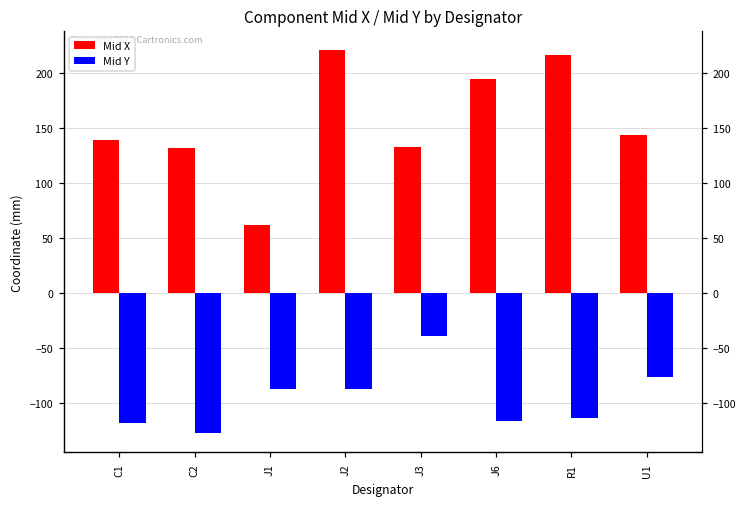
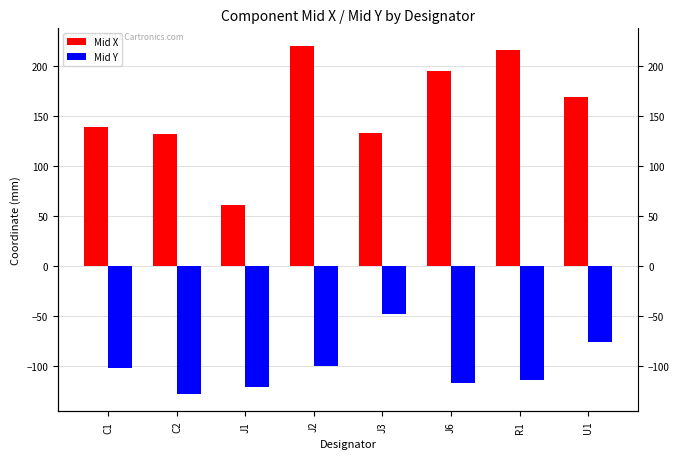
  {
    "Mid X": {
      "C1": 138,
      "C2": 131,
      "J1": 61,
      "J2": 220,
      "J3": 133,
      "J6": 194,
      "R1": 216,
-     "U1": 143
+     "U1": 169
    },
    "Mid Y": {
-     "C1": -119,
+     "C1": -102,
      "C2": -128,
-     "J1": -88,
-     "J2": -88,
-     "J3": -39,
+     "J1": -121,
+     "J2": -100,
+     "J3": -48,
      "J6": -117,
      "R1": -114,
      "U1": -76
    }
  }
